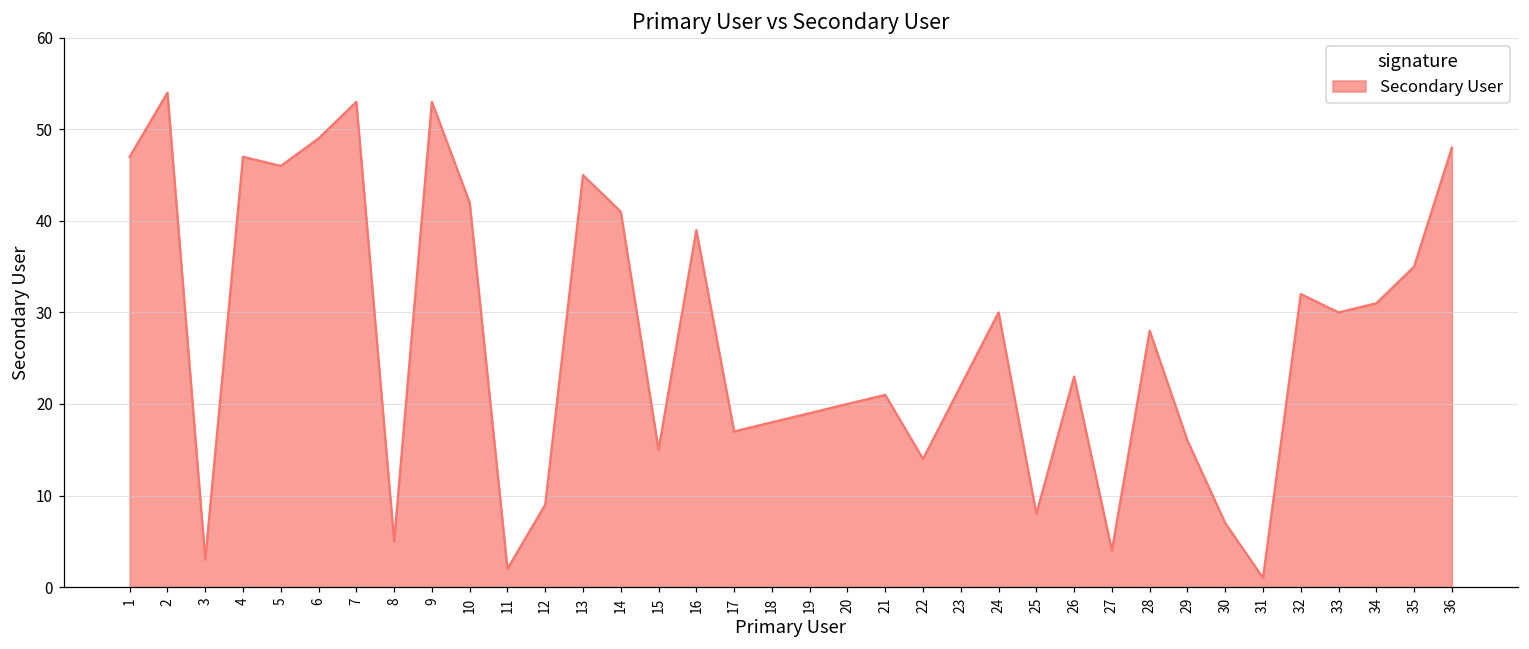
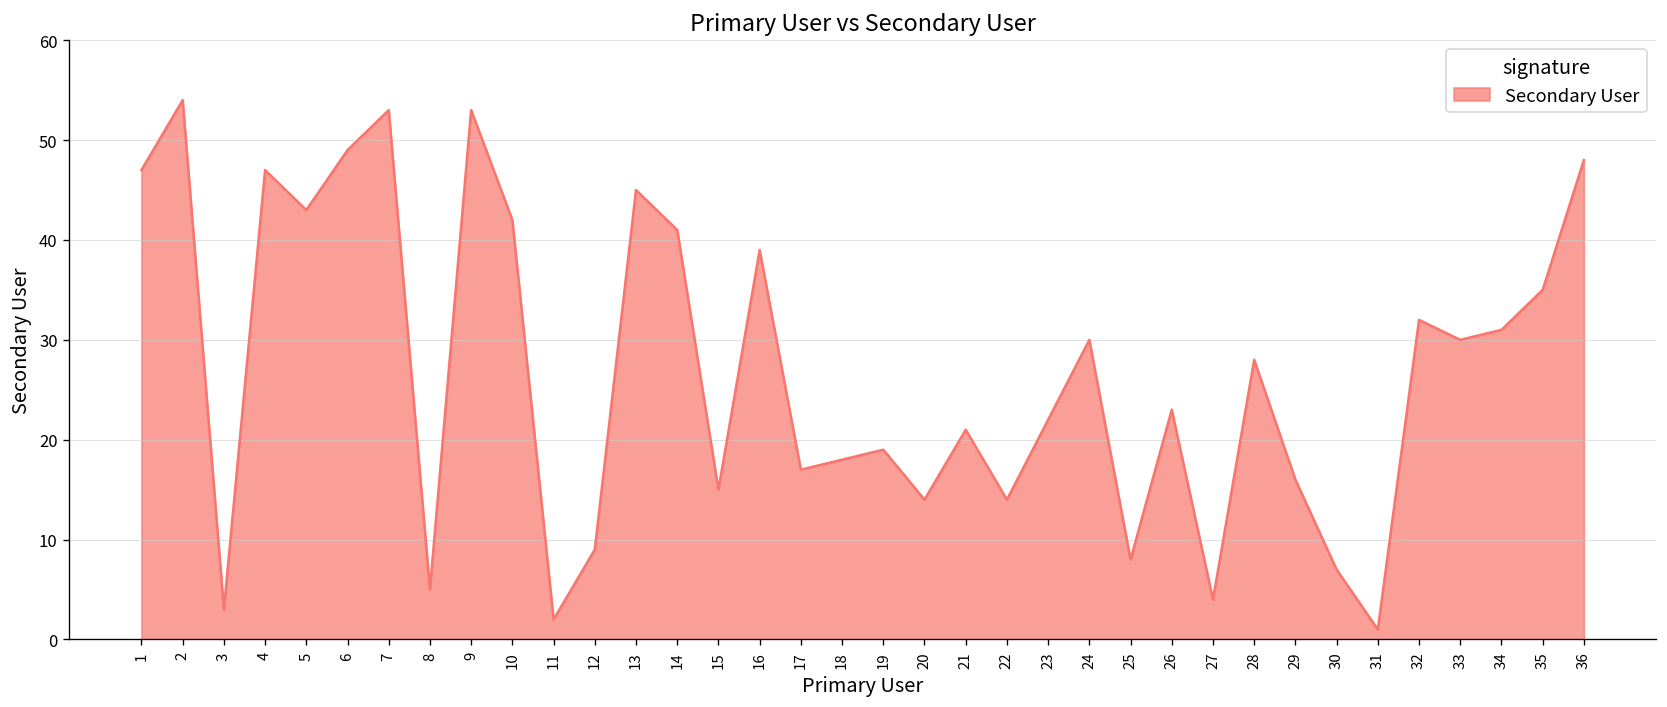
  {
    "1": 47,
    "2": 54,
    "3": 3,
    "4": 47,
-   "5": 46,
+   "5": 43,
    "6": 49,
    "7": 53,
    "8": 5,
    "9": 53,
    "10": 42,
    "11": 2,
    "12": 9,
    "13": 45,
    "14": 41,
    "15": 15,
    "16": 39,
    "17": 17,
    "18": 18,
    "19": 19,
-   "20": 20,
+   "20": 14,
    "21": 21,
    "22": 14,
    "23": 22,
    "24": 30,
    "25": 8,
    "26": 23,
    "27": 4,
    "28": 28,
    "29": 16,
    "30": 7,
    "31": 1,
    "32": 32,
    "33": 30,
    "34": 31,
    "35": 35,
    "36": 48
  }
